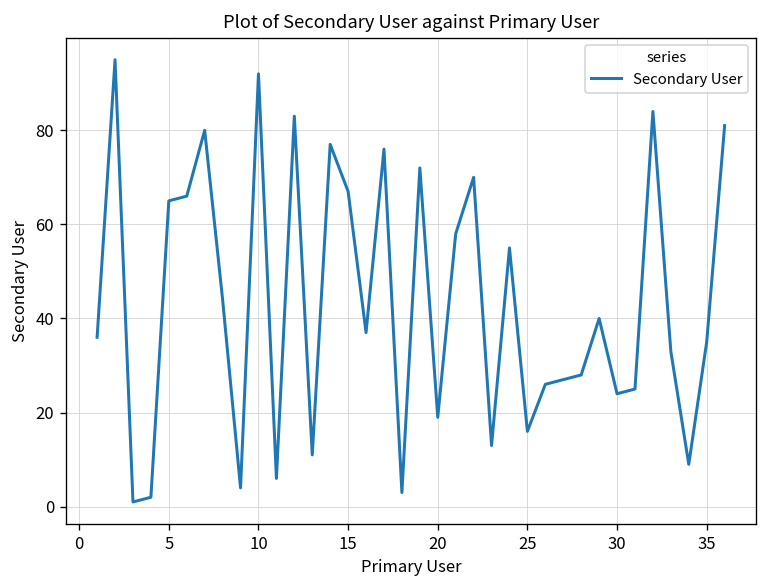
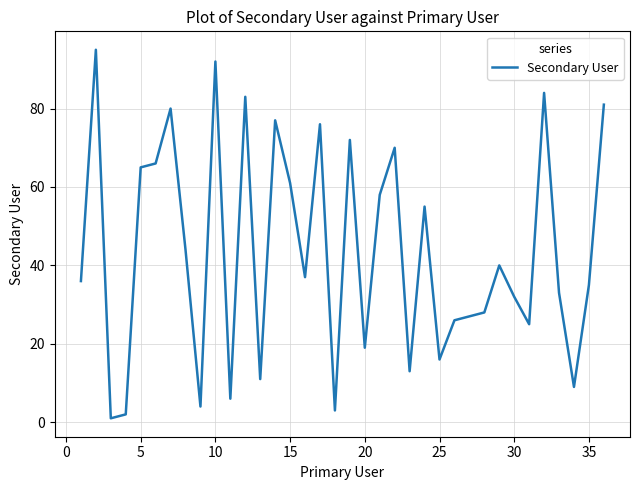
  {
    "5": 65,
    "10": 92,
-   "15": 67,
+   "15": 61,
    "20": 19,
    "25": 16,
-   "30": 24,
+   "30": 32,
    "35": 35
  }
